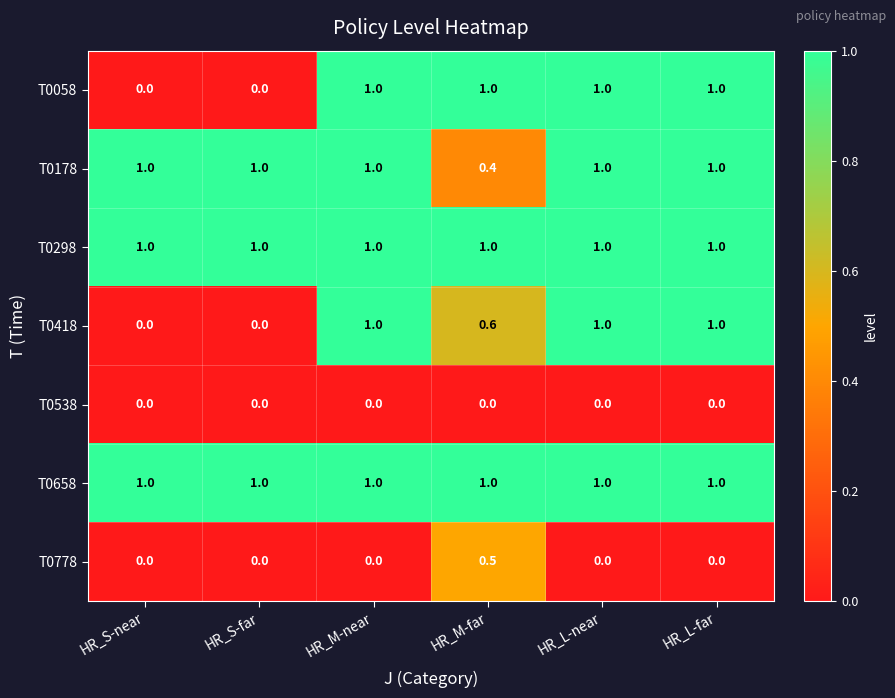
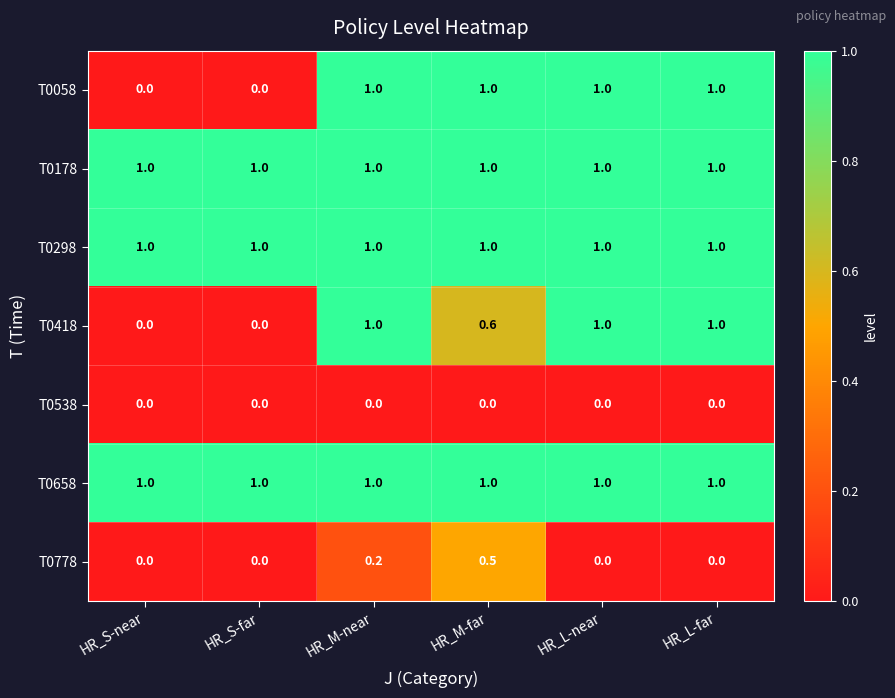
  {
    "T0058": {
      "HR_S-near": 0.0,
      "HR_S-far": 0.0,
      "HR_M-near": 1.0,
      "HR_M-far": 1.0,
      "HR_L-near": 1.0,
      "HR_L-far": 1.0
    },
    "T0178": {
      "HR_S-near": 1.0,
      "HR_S-far": 1.0,
      "HR_M-near": 1.0,
-     "HR_M-far": 0.4,
+     "HR_M-far": 1.0,
      "HR_L-near": 1.0,
      "HR_L-far": 1.0
    },
    "T0298": {
      "HR_S-near": 1.0,
      "HR_S-far": 1.0,
      "HR_M-near": 1.0,
      "HR_M-far": 1.0,
      "HR_L-near": 1.0,
      "HR_L-far": 1.0
    },
    "T0418": {
      "HR_S-near": 0.0,
      "HR_S-far": 0.0,
      "HR_M-near": 1.0,
      "HR_M-far": 0.6,
      "HR_L-near": 1.0,
      "HR_L-far": 1.0
    },
    "T0538": {
      "HR_S-near": 0.0,
      "HR_S-far": 0.0,
      "HR_M-near": 0.0,
      "HR_M-far": 0.0,
      "HR_L-near": 0.0,
      "HR_L-far": 0.0
    },
    "T0658": {
      "HR_S-near": 1.0,
      "HR_S-far": 1.0,
      "HR_M-near": 1.0,
      "HR_M-far": 1.0,
      "HR_L-near": 1.0,
      "HR_L-far": 1.0
    },
    "T0778": {
      "HR_S-near": 0.0,
      "HR_S-far": 0.0,
-     "HR_M-near": 0.0,
+     "HR_M-near": 0.2,
      "HR_M-far": 0.5,
      "HR_L-near": 0.0,
      "HR_L-far": 0.0
    }
  }
